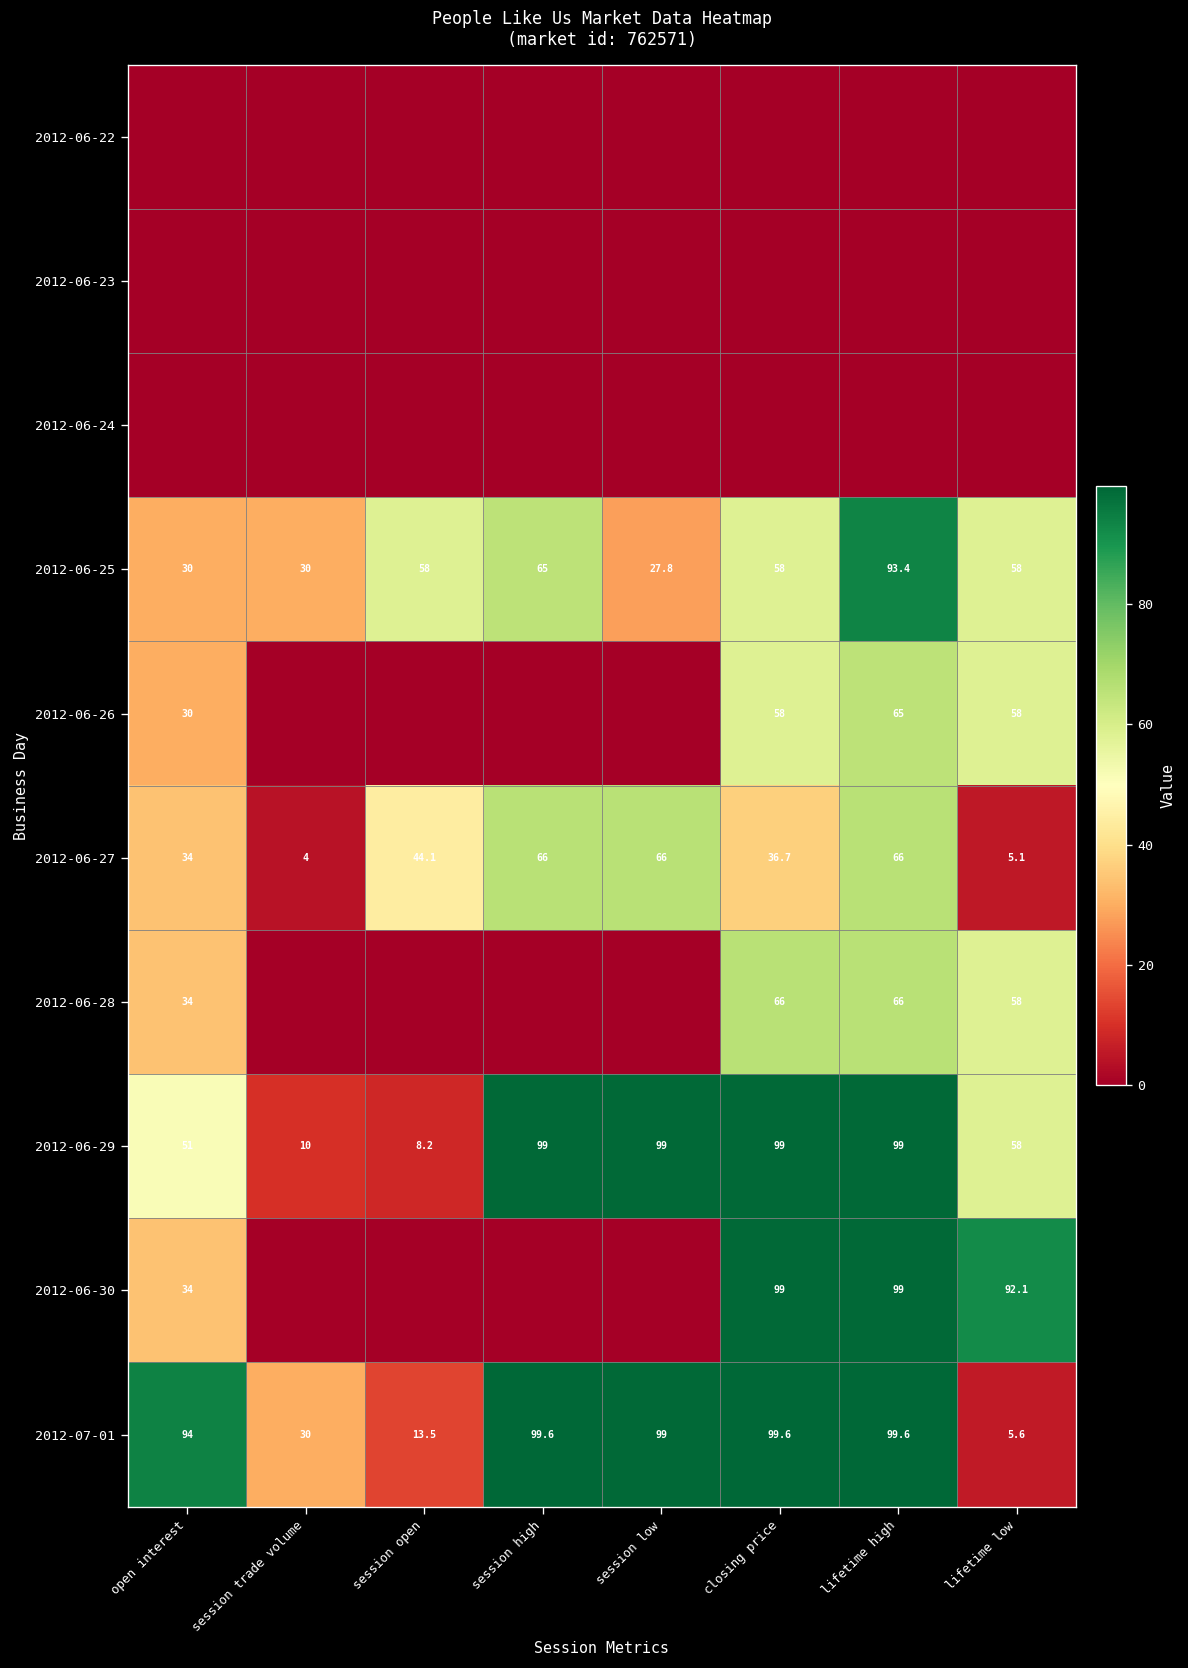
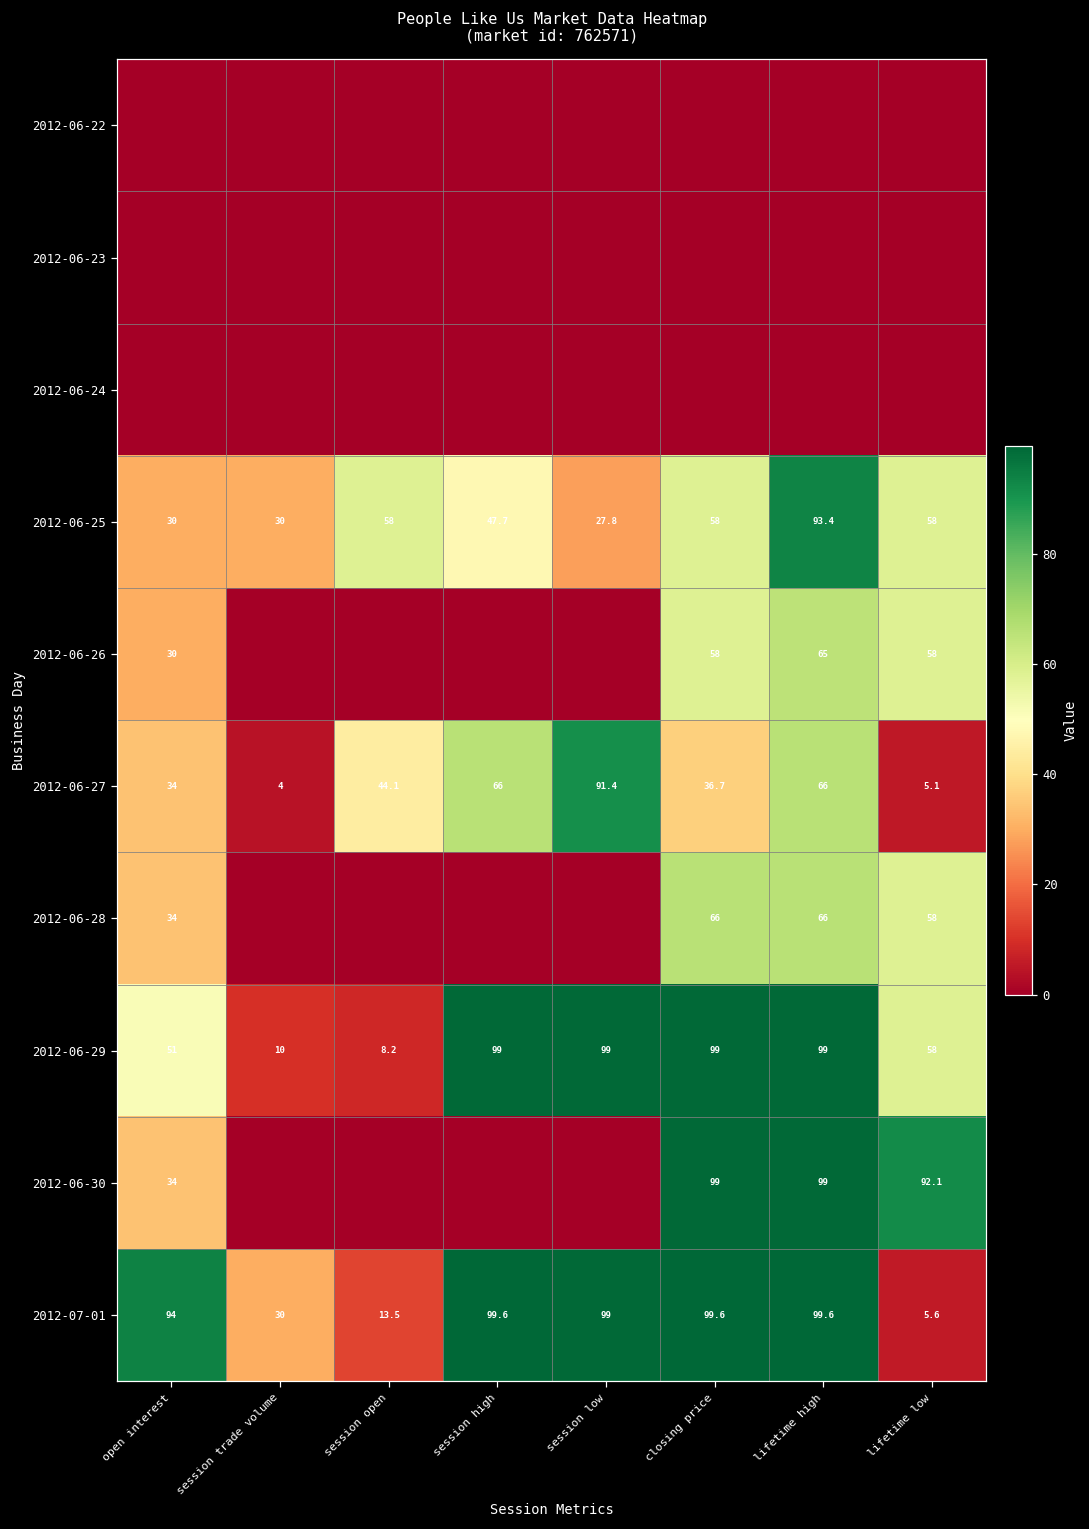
  {
    "2012-06-25": {
      "open interest": 30,
      "session trade volume": 30,
      "session open": 58,
-     "session high": 65,
+     "session high": 47.7,
      "session low": 27.8,
      "closing price": 58,
      "lifetime high": 93.4,
      "lifetime low": 58
    },
    "2012-06-26": {
      "open interest": 30,
      "closing price": 58,
      "lifetime high": 65,
      "lifetime low": 58
    },
    "2012-06-27": {
      "open interest": 34,
      "session trade volume": 4,
      "session open": 44.1,
      "session high": 66,
-     "session low": 66,
+     "session low": 91.4,
      "closing price": 36.7,
      "lifetime high": 66,
      "lifetime low": 5.1
    },
    "2012-06-28": {
      "open interest": 34,
      "closing price": 66,
      "lifetime high": 66,
      "lifetime low": 58
    },
    "2012-06-29": {
      "open interest": 51,
      "session trade volume": 10,
      "session open": 8.2,
      "session high": 99,
      "session low": 99,
      "closing price": 99,
      "lifetime high": 99,
      "lifetime low": 58
    },
    "2012-06-30": {
      "open interest": 34,
      "closing price": 99,
      "lifetime high": 99,
      "lifetime low": 92.1
    },
    "2012-07-01": {
      "open interest": 94,
      "session trade volume": 30,
      "session open": 13.5,
      "session high": 99.6,
      "session low": 99,
      "closing price": 99.6,
      "lifetime high": 99.6,
      "lifetime low": 5.6
    }
  }
